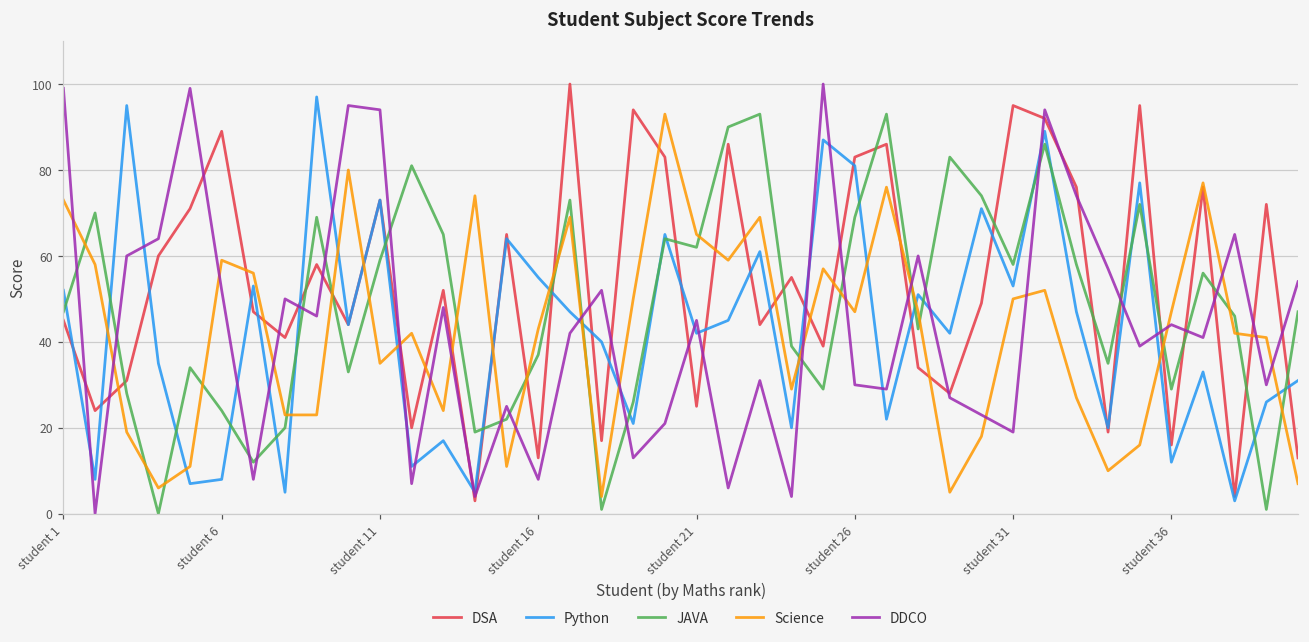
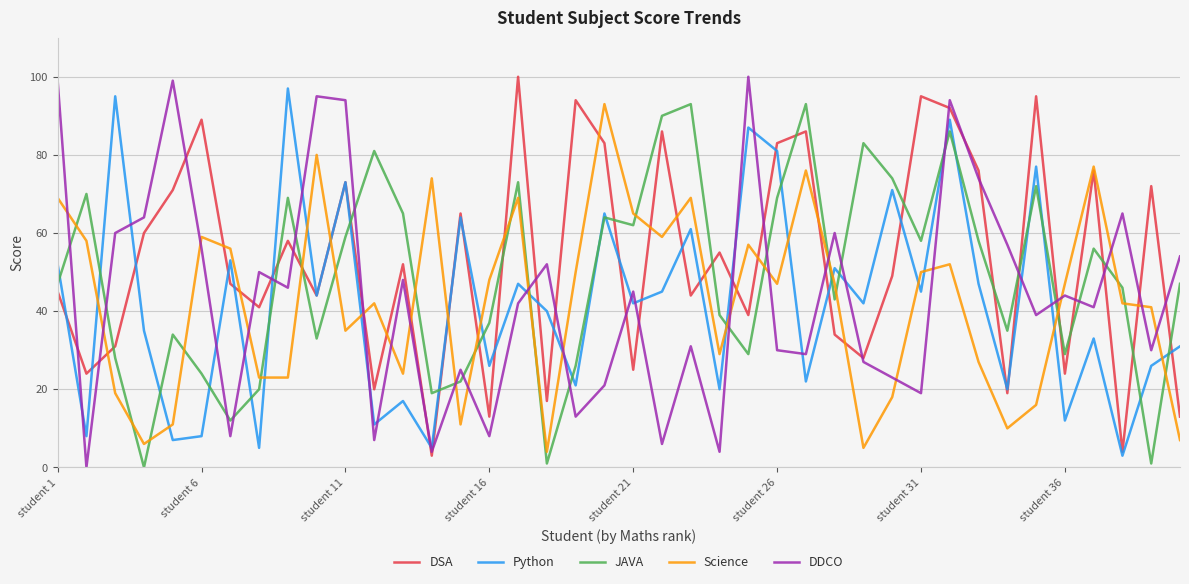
  {
    "DSA": {
      "student 1": 45,
      "student 6": 89,
      "student 16": 13,
      "student 21": 25,
      "student 26": 83,
      "student 31": 95,
-     "student 36": 16
+     "student 36": 24
    },
    "Python": {
      "student 1": 52,
      "student 6": 8,
-     "student 16": 55,
+     "student 16": 26,
      "student 21": 42,
      "student 26": 81,
-     "student 31": 53,
+     "student 31": 45,
      "student 36": 12
    },
    "JAVA": {
      "student 1": 47,
      "student 6": 24,
      "student 11": 59,
      "student 16": 37,
      "student 21": 62,
      "student 26": 69,
      "student 31": 58,
      "student 36": 29
    },
    "Science": {
-     "student 1": 73,
+     "student 1": 69,
      "student 6": 59,
      "student 11": 35,
-     "student 16": 43,
+     "student 16": 48,
      "student 21": 65,
      "student 26": 47,
      "student 31": 50,
      "student 36": 47
    },
    "DDCO": {
      "student 1": 99,
-     "student 6": 52,
+     "student 6": 56,
      "student 11": 94,
      "student 16": 8,
      "student 21": 45,
      "student 26": 30,
      "student 31": 19,
      "student 36": 44
    }
  }
